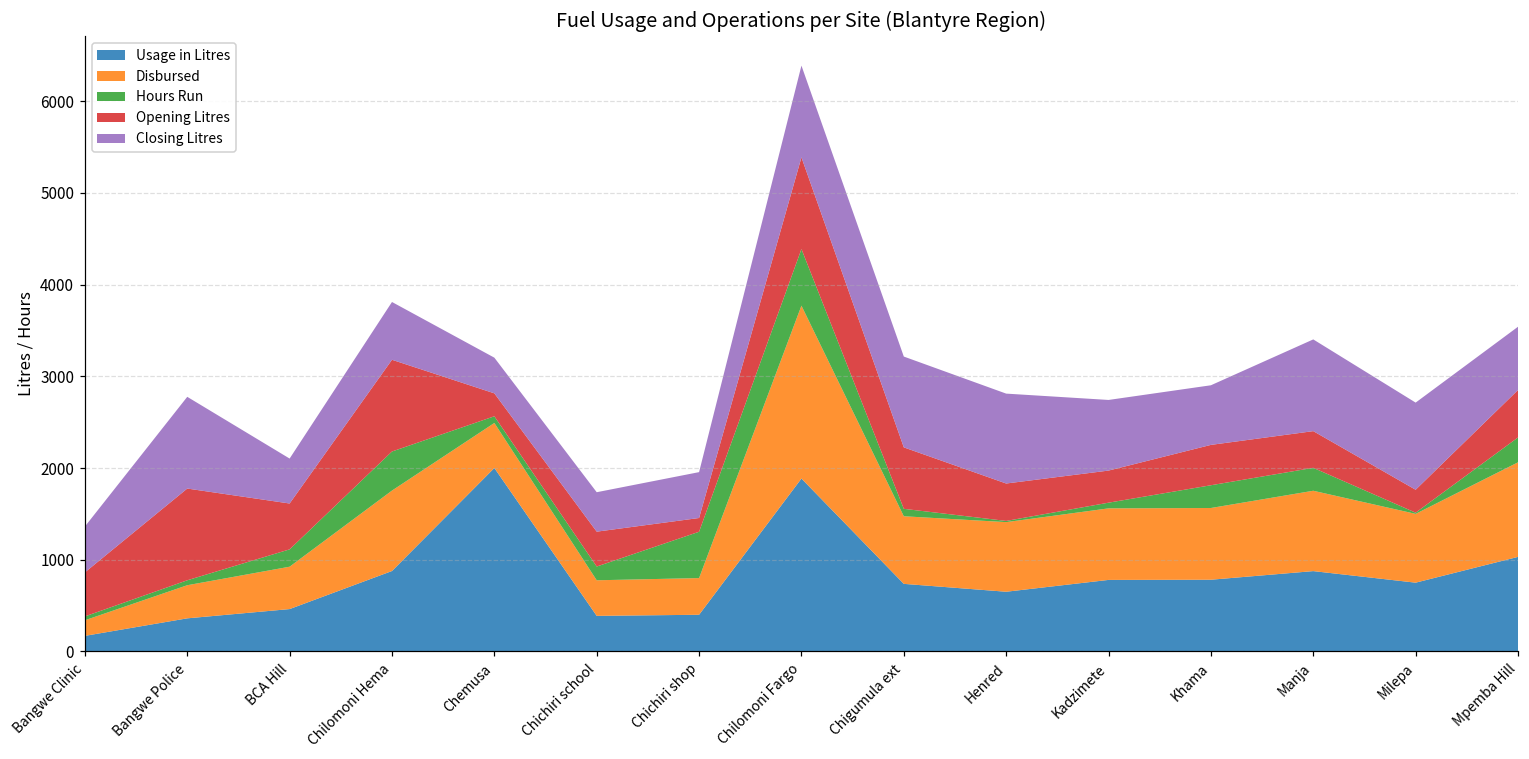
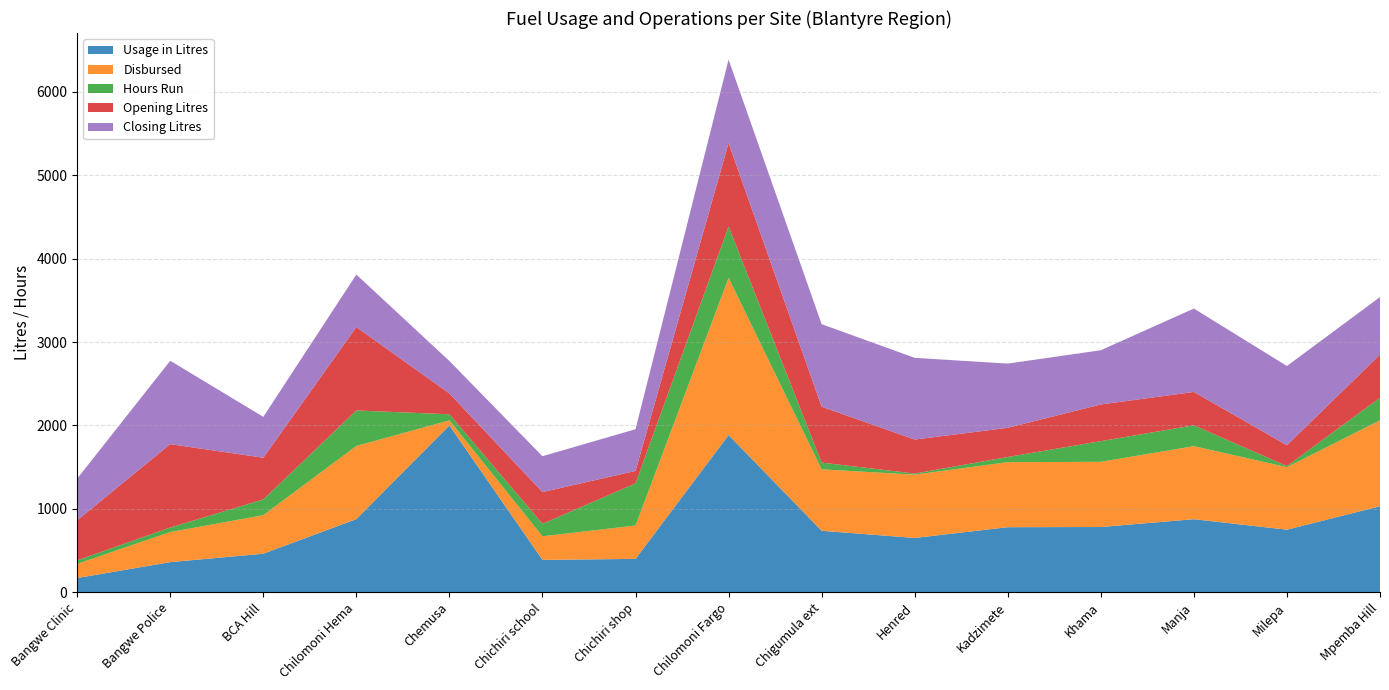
  {
    "Usage in Litres": {
      "Bangwe Clinic": 200,
      "Bangwe Police": 400,
      "BCA Hill": 500,
      "Chilomoni Hema": 900,
      "Chemusa": 2000,
      "Chichiri school": 400,
      "Chichiri shop": 400,
      "Chilomoni Fargo": 1900,
      "Chigumula ext": 700,
      "Henred": 700,
      "Kadzimete": 800,
      "Khama": 800,
      "Manja": 900,
      "Milepa": 800,
      "Mpemba Hill": 1000
    },
    "Disbursed": {
      "Bangwe Clinic": 200,
      "Bangwe Police": 400,
      "BCA Hill": 500,
      "Chilomoni Hema": 900,
-     "Chemusa": 500,
-     "Chichiri school": 400,
+     "Chemusa": 100,
+     "Chichiri school": 300,
      "Chichiri shop": 400,
      "Chilomoni Fargo": 1900,
      "Chigumula ext": 700,
      "Kadzimete": 800,
      "Khama": 800,
      "Manja": 900,
      "Mpemba Hill": 1000
    },
    "Hours Run": {
      "Bangwe Clinic": 0,
      "Bangwe Police": 100,
      "BCA Hill": 200,
      "Chilomoni Hema": 400,
      "Chemusa": 100,
      "Chichiri school": 200,
      "Chichiri shop": 500,
      "Chilomoni Fargo": 600,
      "Chigumula ext": 100,
      "Kadzimete": 100,
      "Khama": 200,
      "Manja": 300,
      "Mpemba Hill": 300
    },
    "Opening Litres": {
      "Bangwe Clinic": 500,
      "Bangwe Police": 1000,
      "BCA Hill": 500,
      "Chilomoni Hema": 1000,
      "Chemusa": 300,
      "Chichiri school": 400,
      "Chichiri shop": 200,
      "Chilomoni Fargo": 1000,
      "Chigumula ext": 700,
      "Henred": 400,
      "Kadzimete": 400,
      "Khama": 400,
      "Manja": 400,
      "Milepa": 300,
      "Mpemba Hill": 500
    },
    "Closing Litres": {
      "Bangwe Clinic": 500,
      "Bangwe Police": 1000,
      "BCA Hill": 500,
      "Chilomoni Hema": 600,
      "Chemusa": 400,
      "Chichiri school": 400,
      "Chichiri shop": 500,
      "Chilomoni Fargo": 1000,
      "Chigumula ext": 1000,
      "Henred": 1000,
      "Kadzimete": 800,
      "Khama": 700,
      "Manja": 1000,
      "Milepa": 1000,
      "Mpemba Hill": 700
    }
  }
